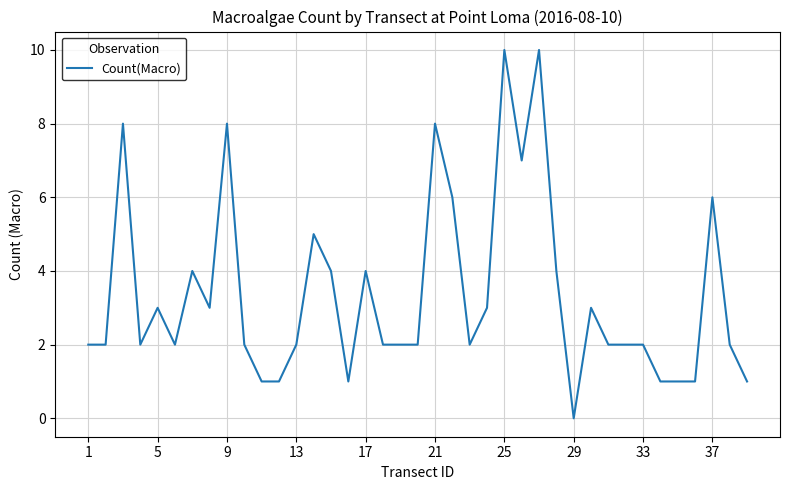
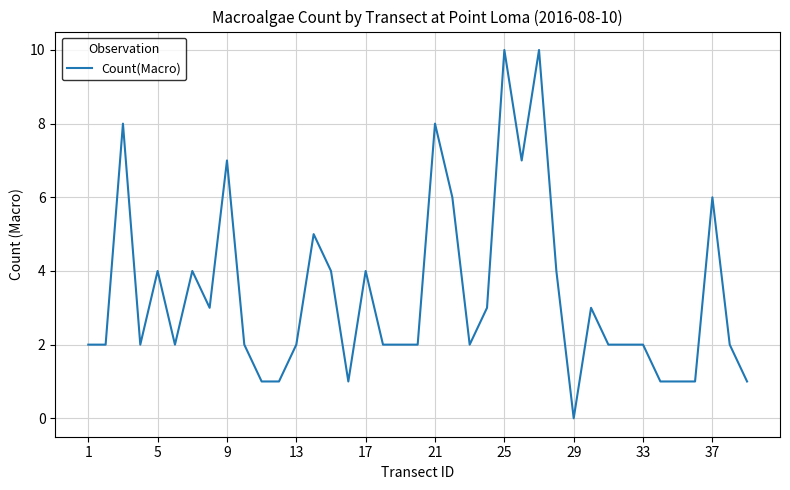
  {
    "1": 2,
-   "5": 3,
-   "9": 8,
+   "5": 4,
+   "9": 7,
    "13": 2,
    "17": 4,
    "21": 8,
    "25": 10,
    "29": 0,
    "33": 2,
    "37": 6
  }
